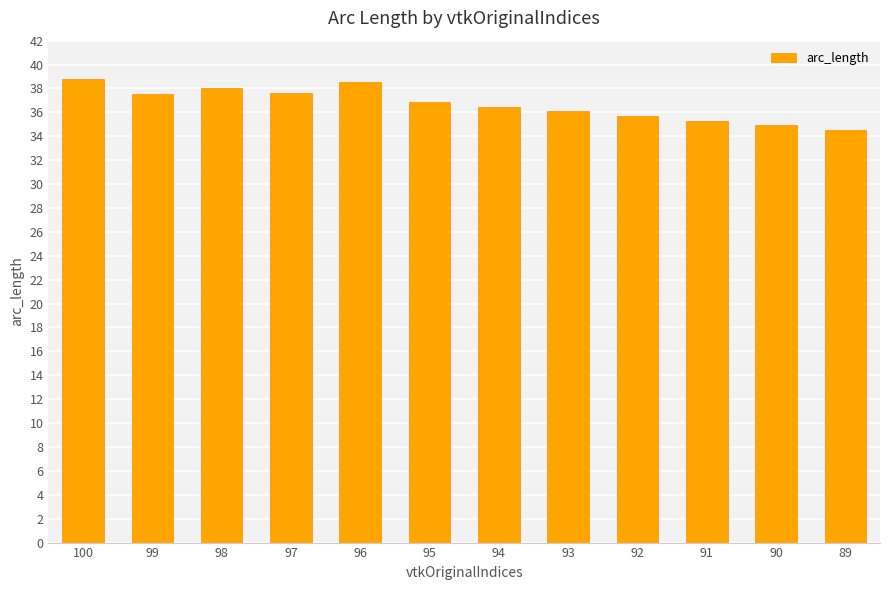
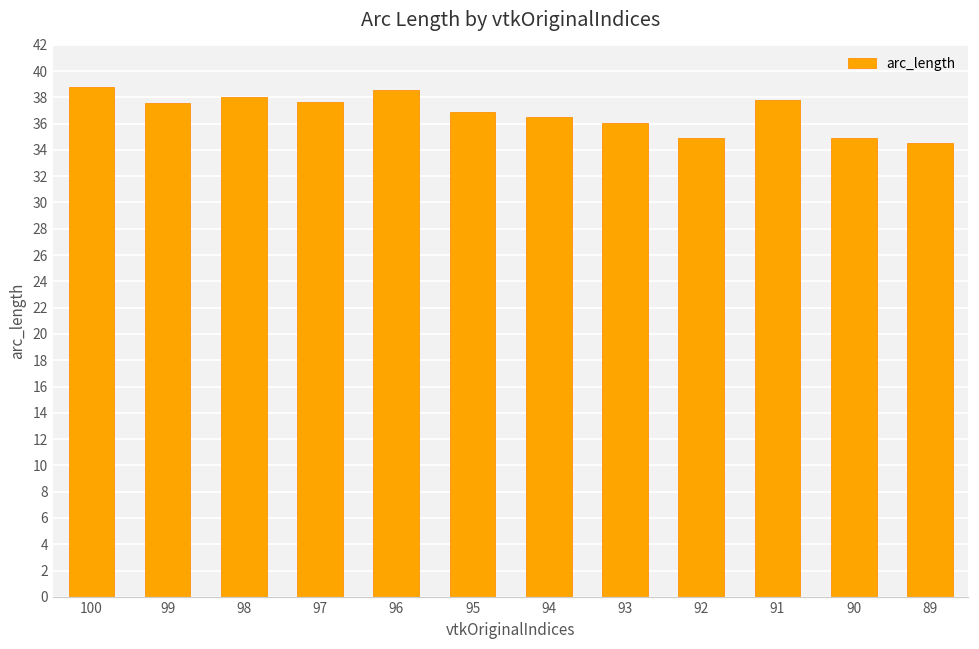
  {
    "100": 38.8,
    "99": 37.5,
    "98": 38.0,
    "97": 37.6,
    "96": 38.6,
    "95": 36.9,
    "94": 36.5,
    "93": 36.1,
-   "92": 35.7,
-   "91": 35.3,
+   "92": 34.9,
+   "91": 37.8,
    "90": 34.9,
    "89": 34.5
  }
